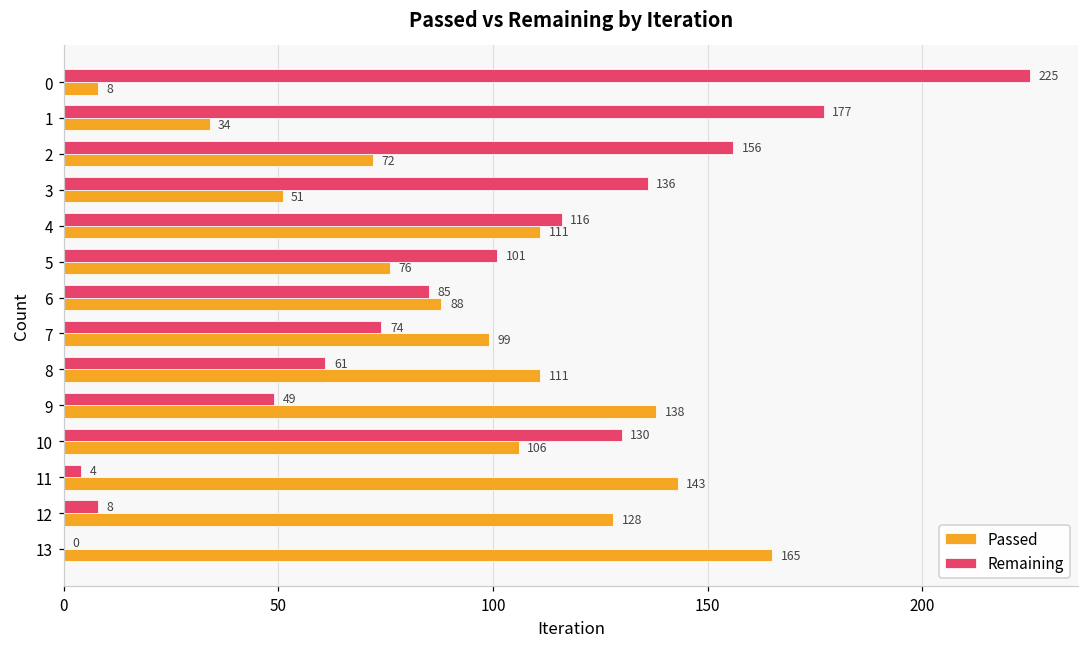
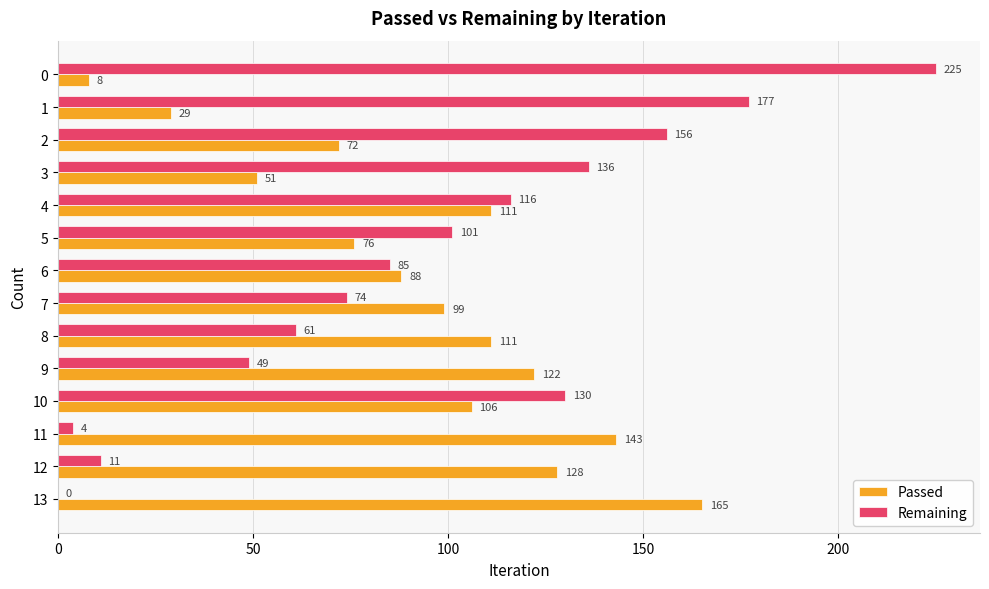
  {
    "Passed": {
      "0": 8,
-     "1": 34,
+     "1": 29,
      "2": 72,
      "3": 51,
      "4": 111,
      "5": 76,
      "6": 88,
      "7": 99,
      "8": 111,
-     "9": 138,
+     "9": 122,
      "10": 106,
      "11": 143,
      "12": 128,
      "13": 165
    },
    "Remaining": {
      "0": 225,
      "1": 177,
      "2": 156,
      "3": 136,
      "4": 116,
      "5": 101,
      "6": 85,
      "7": 74,
      "8": 61,
      "9": 49,
      "10": 130,
      "11": 4,
-     "12": 8,
+     "12": 11,
      "13": 0
    }
  }
